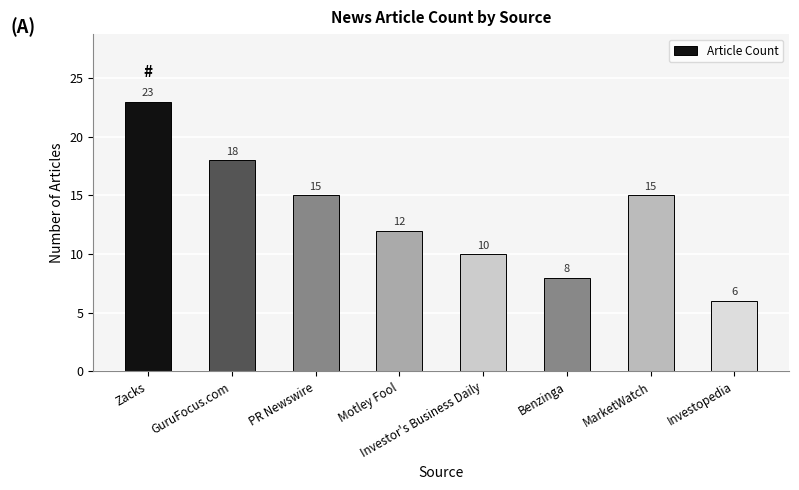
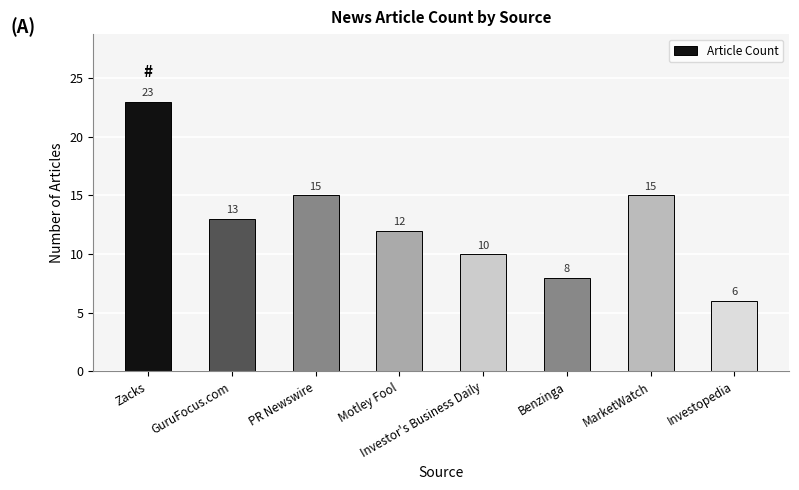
  {
    "Zacks": 23,
-   "GuruFocus.com": 18,
+   "GuruFocus.com": 13,
    "PR Newswire": 15,
    "Motley Fool": 12,
    "Investor's Business Daily": 10,
    "Benzinga": 8,
    "MarketWatch": 15,
    "Investopedia": 6
  }
